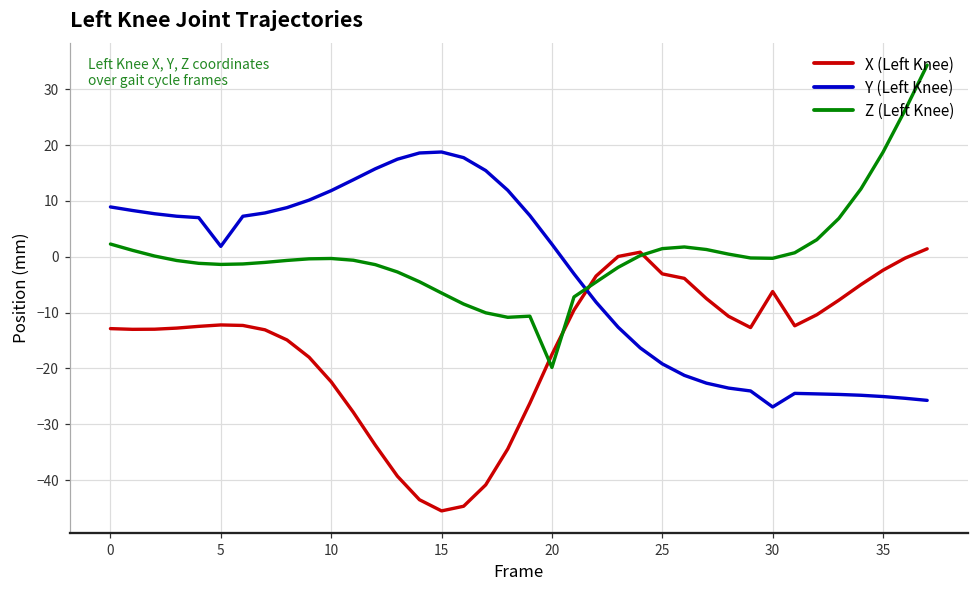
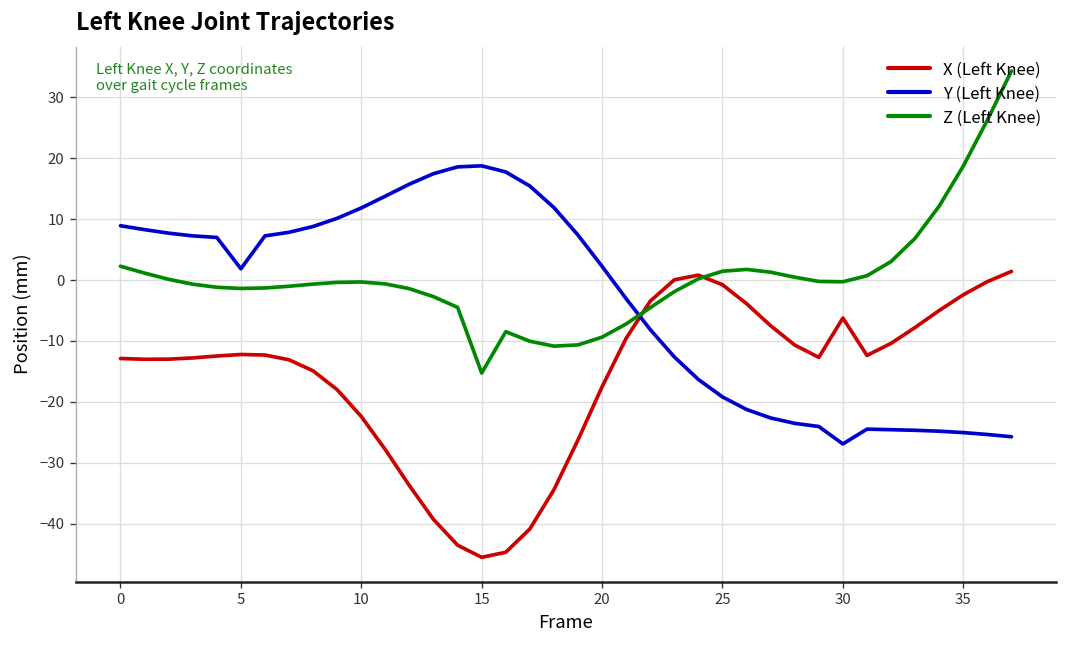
  {
    "X (Left Knee)": {
      "0": -13,
      "5": -12,
      "10": -22,
      "15": -46,
      "20": -18,
-     "25": -3,
+     "25": -1,
      "30": -6,
      "35": -2
    },
    "Y (Left Knee)": {
      "0": 9,
      "5": 2,
      "10": 12,
      "15": 19,
      "20": 2,
      "25": -19,
      "30": -27,
      "35": -25
    },
    "Z (Left Knee)": {
      "0": 2,
      "5": -1,
      "10": 0,
-     "15": -6,
-     "20": -20,
+     "15": -15,
+     "20": -9,
      "25": 1,
      "30": 0,
      "35": 19
    }
  }
